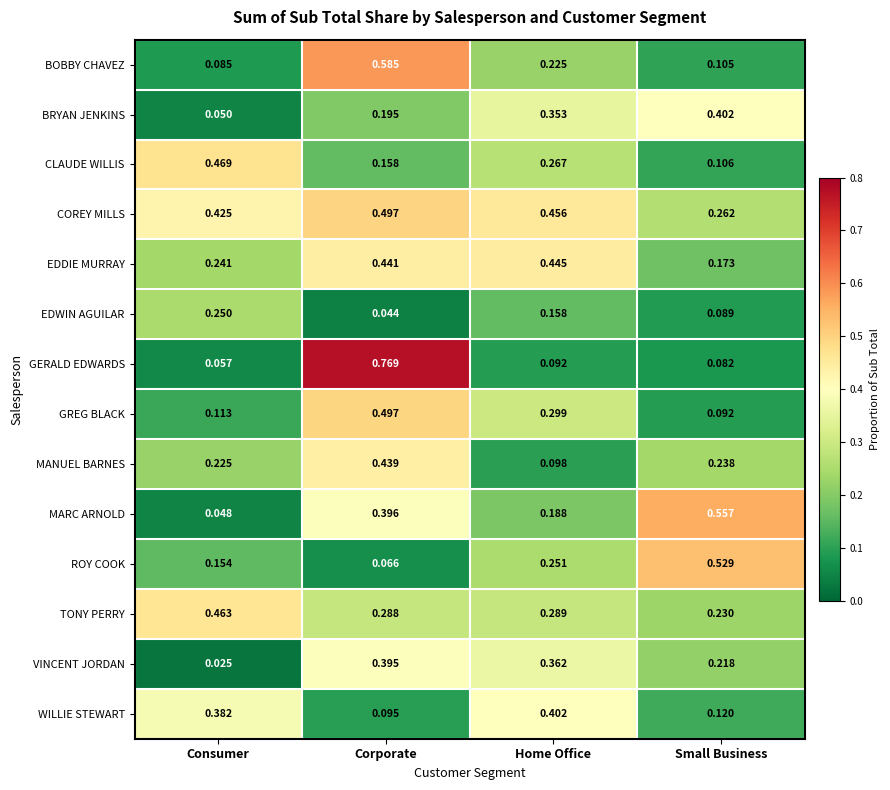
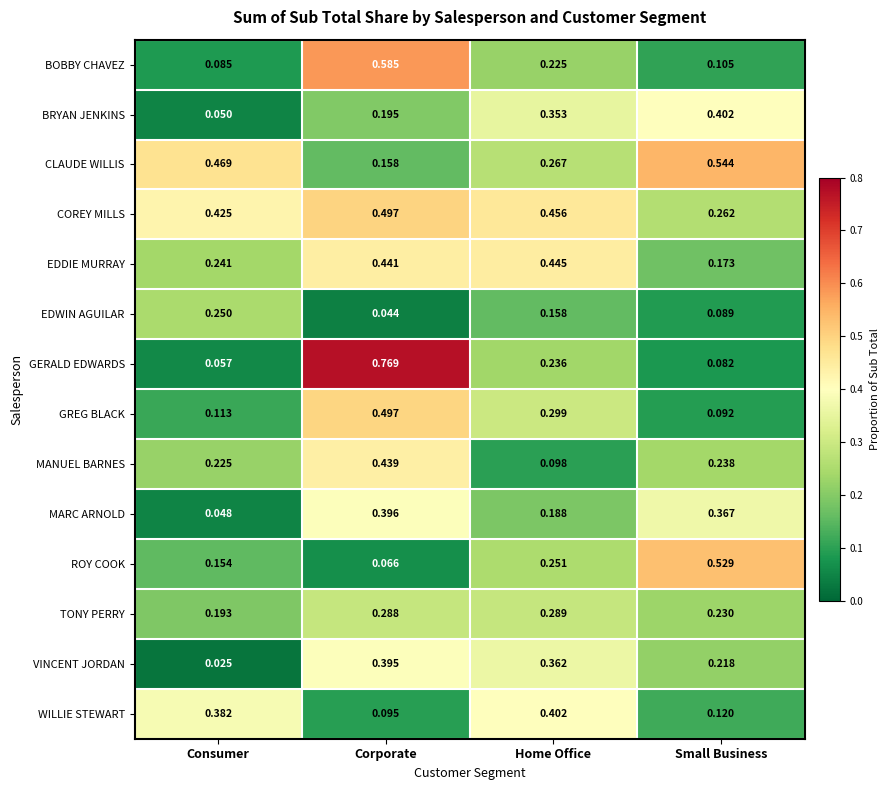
  {
    "BOBBY CHAVEZ": {
      "Consumer": 0.085,
      "Corporate": 0.585,
      "Home Office": 0.225,
      "Small Business": 0.105
    },
    "BRYAN JENKINS": {
      "Consumer": 0.050,
      "Corporate": 0.195,
      "Home Office": 0.353,
      "Small Business": 0.402
    },
    "CLAUDE WILLIS": {
      "Consumer": 0.469,
      "Corporate": 0.158,
      "Home Office": 0.267,
-     "Small Business": 0.106
+     "Small Business": 0.544
    },
    "COREY MILLS": {
      "Consumer": 0.425,
      "Corporate": 0.497,
      "Home Office": 0.456,
      "Small Business": 0.262
    },
    "EDDIE MURRAY": {
      "Consumer": 0.241,
      "Corporate": 0.441,
      "Home Office": 0.445,
      "Small Business": 0.173
    },
    "EDWIN AGUILAR": {
      "Consumer": 0.250,
      "Corporate": 0.044,
      "Home Office": 0.158,
      "Small Business": 0.089
    },
    "GERALD EDWARDS": {
      "Consumer": 0.057,
      "Corporate": 0.769,
-     "Home Office": 0.092,
+     "Home Office": 0.236,
      "Small Business": 0.082
    },
    "GREG BLACK": {
      "Consumer": 0.113,
      "Corporate": 0.497,
      "Home Office": 0.299,
      "Small Business": 0.092
    },
    "MANUEL BARNES": {
      "Consumer": 0.225,
      "Corporate": 0.439,
      "Home Office": 0.098,
      "Small Business": 0.238
    },
    "MARC ARNOLD": {
      "Consumer": 0.048,
      "Corporate": 0.396,
      "Home Office": 0.188,
-     "Small Business": 0.557
+     "Small Business": 0.367
    },
    "ROY COOK": {
      "Consumer": 0.154,
      "Corporate": 0.066,
      "Home Office": 0.251,
      "Small Business": 0.529
    },
    "TONY PERRY": {
-     "Consumer": 0.463,
+     "Consumer": 0.193,
      "Corporate": 0.288,
      "Home Office": 0.289,
      "Small Business": 0.230
    },
    "VINCENT JORDAN": {
      "Consumer": 0.025,
      "Corporate": 0.395,
      "Home Office": 0.362,
      "Small Business": 0.218
    },
    "WILLIE STEWART": {
      "Consumer": 0.382,
      "Corporate": 0.095,
      "Home Office": 0.402,
      "Small Business": 0.120
    }
  }
